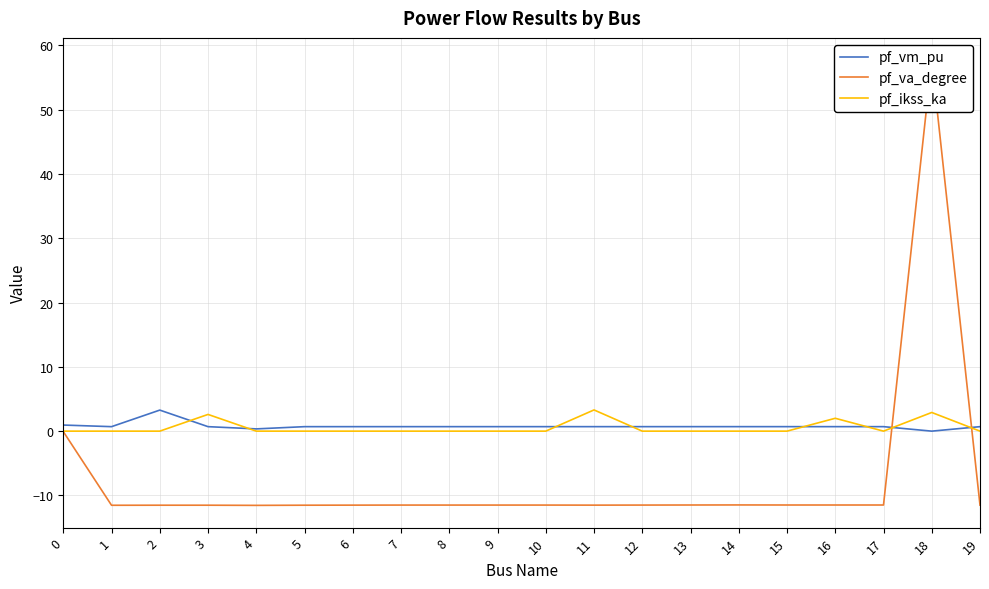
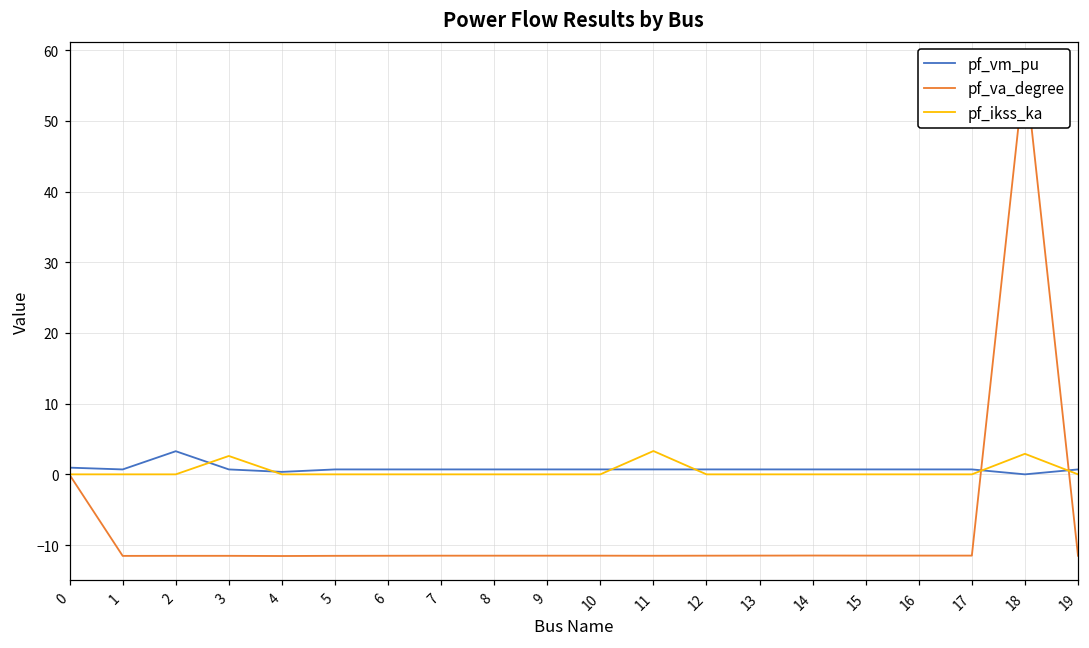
  {
    "pf_vm_pu": {
      "0": 1,
      "1": 1,
      "2": 3,
      "3": 1,
      "5": 1,
      "6": 1,
      "7": 1,
      "8": 1,
      "9": 1,
      "10": 1,
      "11": 1,
      "12": 1,
      "13": 1,
      "14": 1,
      "15": 1,
      "16": 1,
      "17": 1,
      "18": 0,
      "19": 1
    },
    "pf_va_degree": {
      "1": -12,
      "2": -12,
      "3": -12,
      "4": -12,
      "5": -12,
      "6": -12,
      "7": -12,
      "8": -12,
      "9": -12,
      "10": -12,
      "11": -12,
      "12": -12,
      "13": -11,
      "14": -11,
      "15": -11,
      "16": -11,
      "17": -11,
      "19": -12
    },
    "pf_ikss_ka": {
      "1": 0,
      "2": 0,
      "3": 3,
      "5": 0,
      "6": 0,
      "7": 0,
      "8": 0,
      "9": 0,
      "10": 0,
      "11": 3,
      "12": 0,
      "13": 0,
      "14": 0,
      "15": 0,
-     "16": 2,
+     "16": 0,
      "17": 0,
      "18": 3,
      "19": 0
    }
  }
